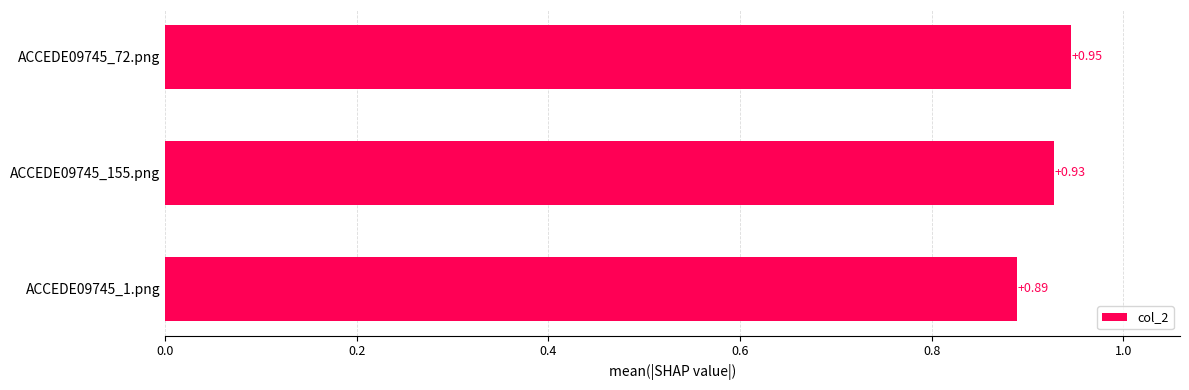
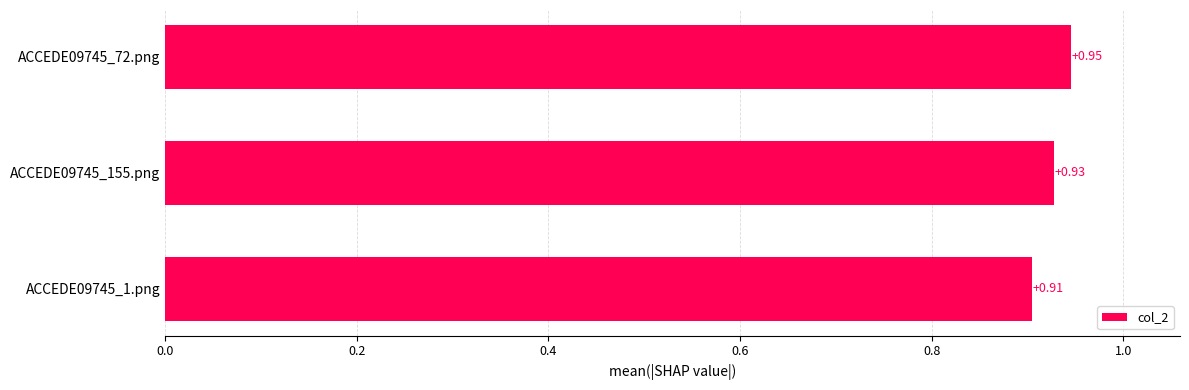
  {
    "ACCEDE09745_72.png": "+0.95",
    "ACCEDE09745_155.png": "+0.93",
-   "ACCEDE09745_1.png": "+0.89"
+   "ACCEDE09745_1.png": "+0.91"
  }
